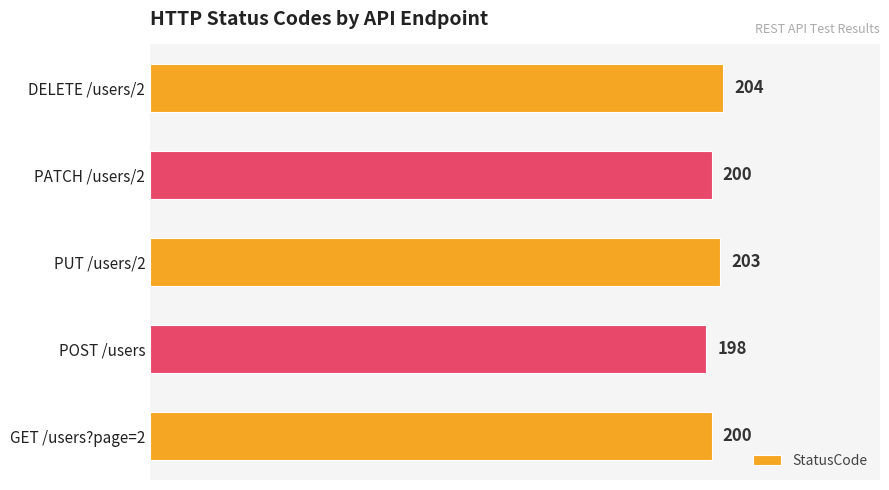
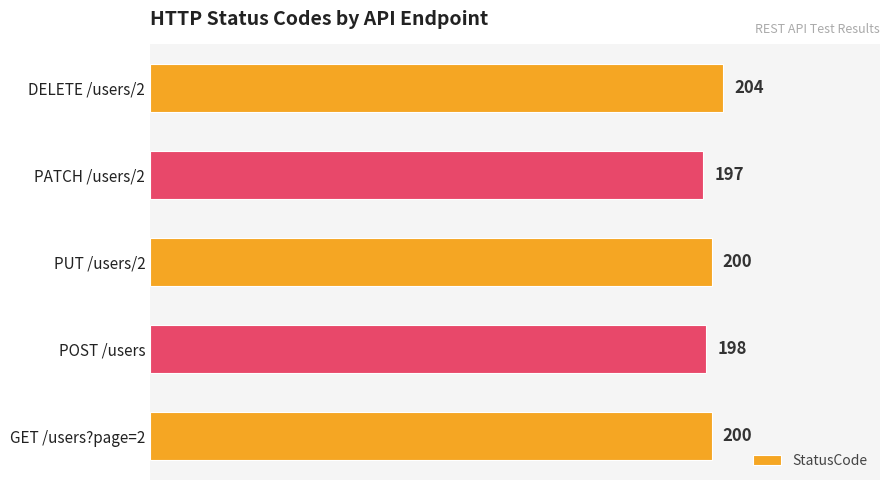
  {
    "DELETE /users/2": 204,
-   "PATCH /users/2": 200,
-   "PUT /users/2": 203,
+   "PATCH /users/2": 197,
+   "PUT /users/2": 200,
    "POST /users": 198,
    "GET /users?page=2": 200
  }
